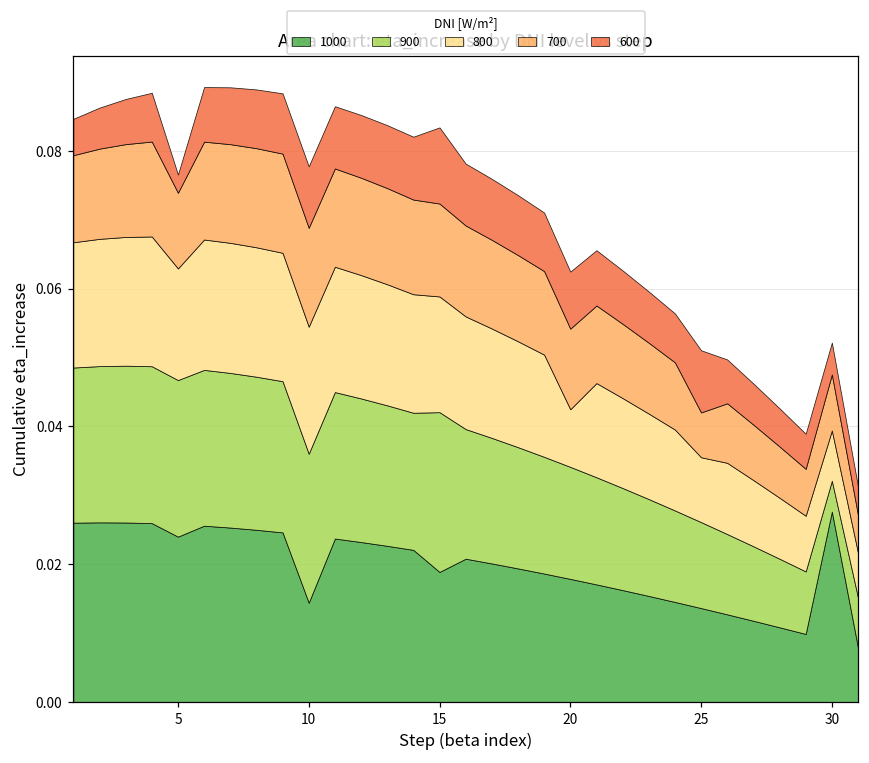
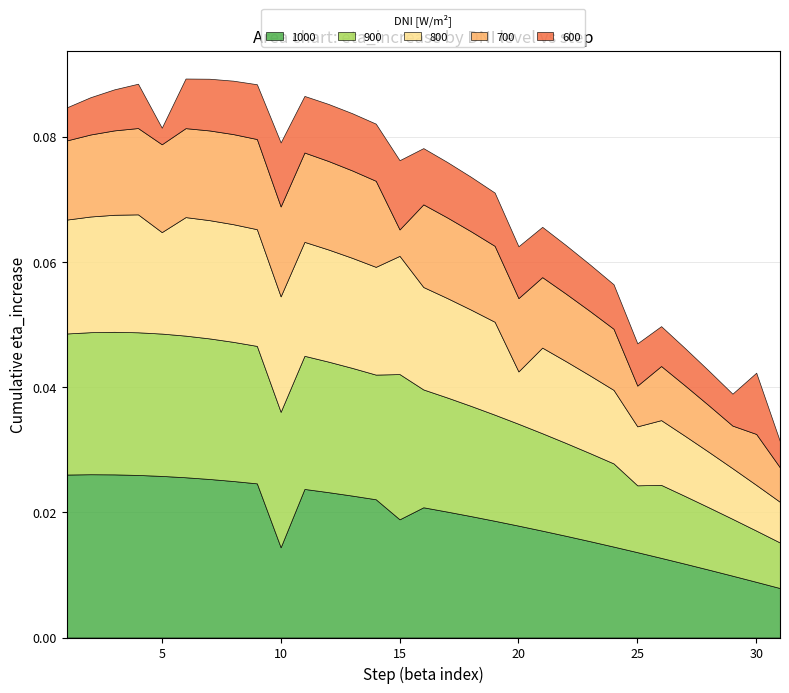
  {
    "1000": {
-     "5": 0.024,
+     "5": 0.026,
      "10": 0.014,
      "15": 0.019,
      "20": 0.018,
      "25": 0.014,
-     "30": 0.028
+     "30": 0.009
    },
    "900": {
      "5": 0.023,
      "10": 0.022,
      "15": 0.023,
      "20": 0.016,
-     "25": 0.012,
-     "30": 0.004
+     "25": 0.011,
+     "30": 0.008
    },
    "800": {
      "5": 0.016,
      "10": 0.018,
-     "15": 0.017,
+     "15": 0.019,
      "20": 0.008,
      "25": 0.009,
      "30": 0.007
    },
    "700": {
-     "5": 0.011,
+     "5": 0.014,
      "10": 0.014,
-     "15": 0.013,
+     "15": 0.004,
      "20": 0.012,
      "25": 0.007,
      "30": 0.008
    },
    "600": {
      "5": 0.003,
-     "10": 0.009,
+     "10": 0.010,
      "15": 0.011,
      "20": 0.008,
-     "25": 0.009,
-     "30": 0.005
+     "25": 0.007,
+     "30": 0.010
    }
  }
